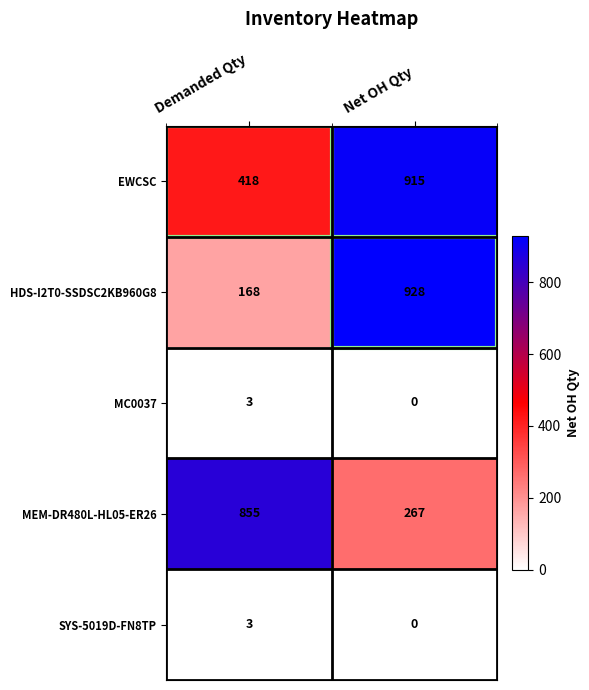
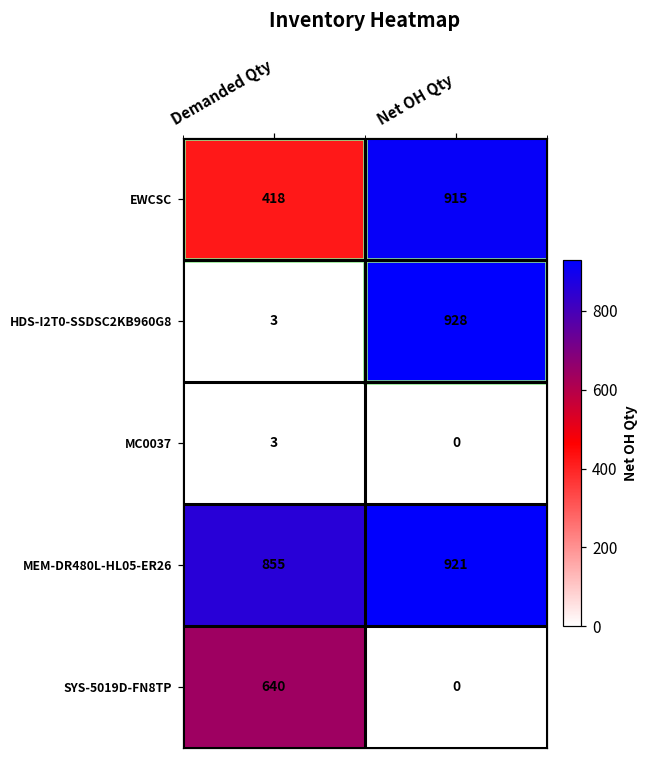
  {
    "EWCSC": {
      "Demanded Qty": 418,
      "Net OH Qty": 915
    },
    "HDS-I2T0-SSDSC2KB960G8": {
-     "Demanded Qty": 168,
+     "Demanded Qty": 3,
      "Net OH Qty": 928
    },
    "MC0037": {
      "Demanded Qty": 3,
      "Net OH Qty": 0
    },
    "MEM-DR480L-HL05-ER26": {
      "Demanded Qty": 855,
-     "Net OH Qty": 267
+     "Net OH Qty": 921
    },
    "SYS-5019D-FN8TP": {
-     "Demanded Qty": 3,
+     "Demanded Qty": 640,
      "Net OH Qty": 0
    }
  }
